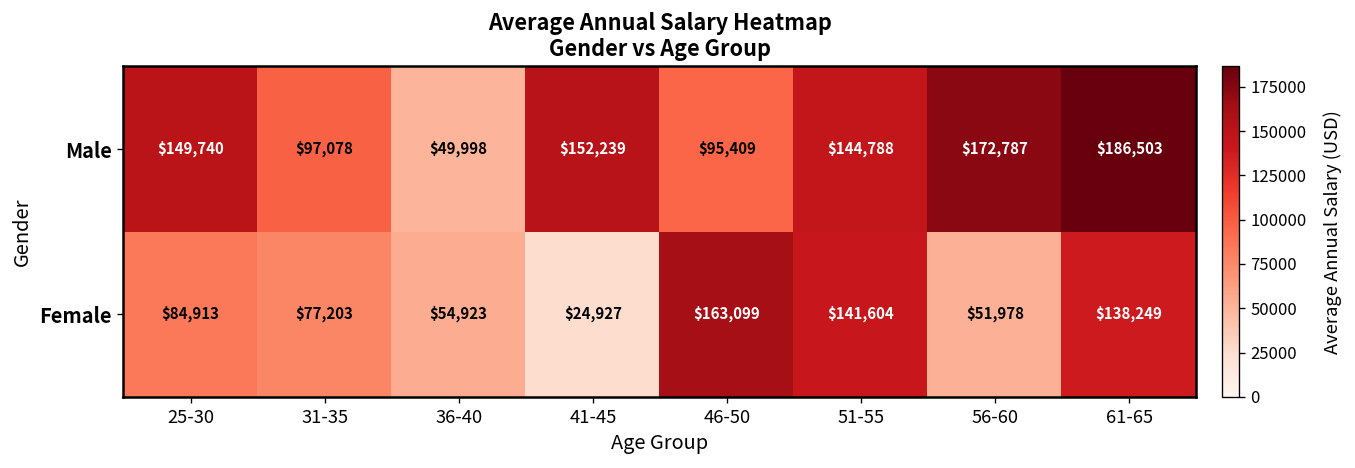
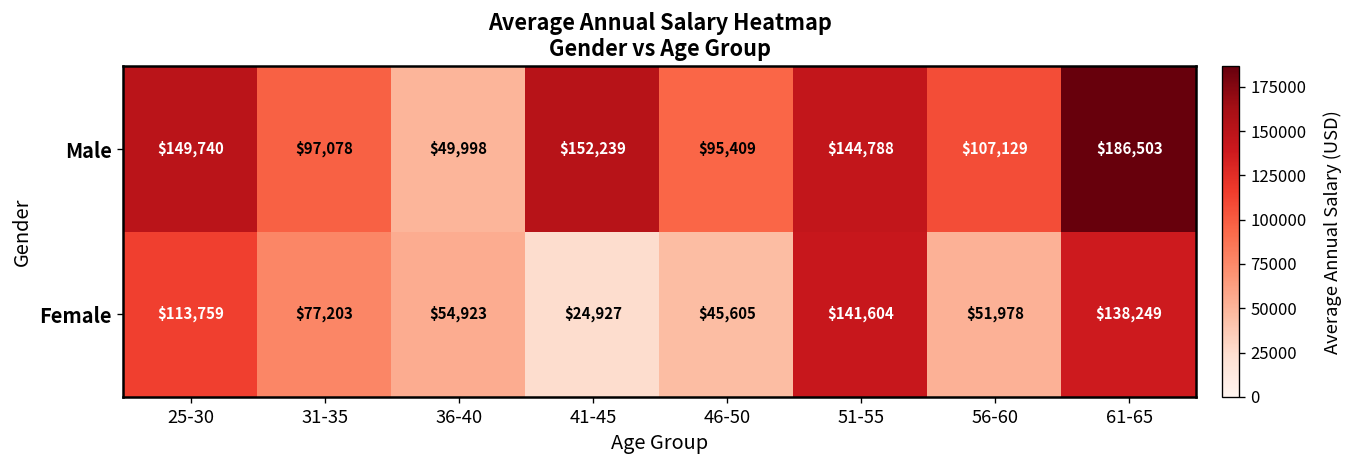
  {
    "Male": {
      "25-30": "$149,740",
      "31-35": "$97,078",
      "36-40": "$49,998",
      "41-45": "$152,239",
      "46-50": "$95,409",
      "51-55": "$144,788",
-     "56-60": "$172,787",
+     "56-60": "$107,129",
      "61-65": "$186,503"
    },
    "Female": {
-     "25-30": "$84,913",
+     "25-30": "$113,759",
      "31-35": "$77,203",
      "36-40": "$54,923",
      "41-45": "$24,927",
-     "46-50": "$163,099",
+     "46-50": "$45,605",
      "51-55": "$141,604",
      "56-60": "$51,978",
      "61-65": "$138,249"
    }
  }
